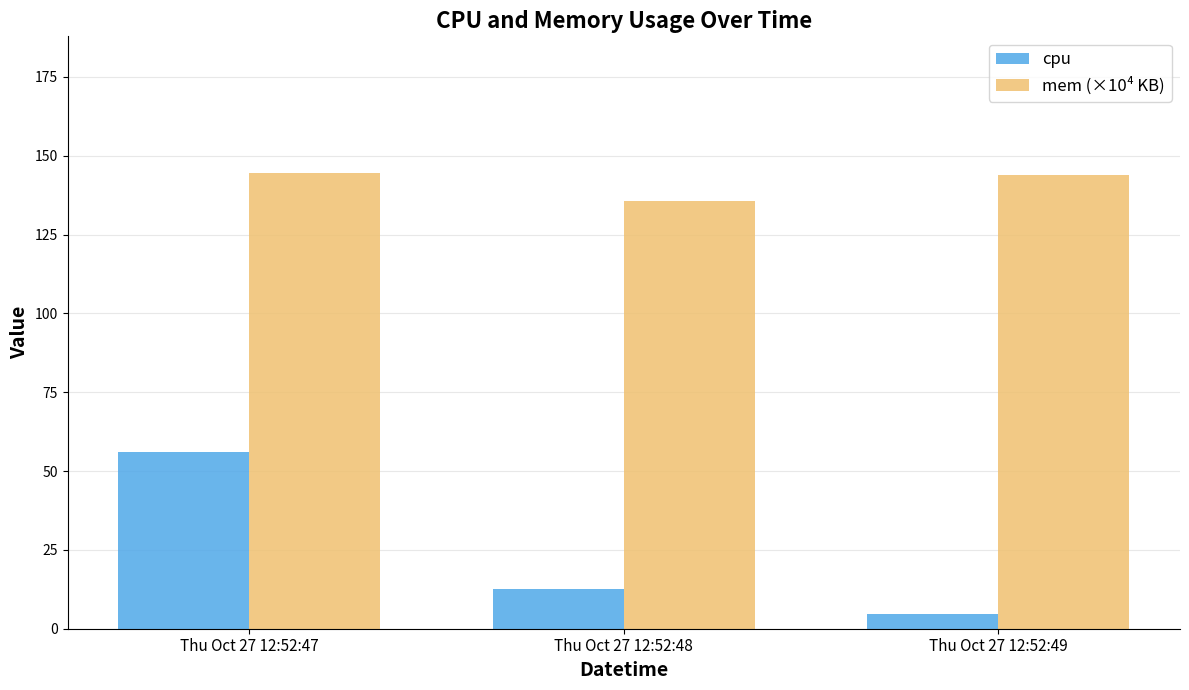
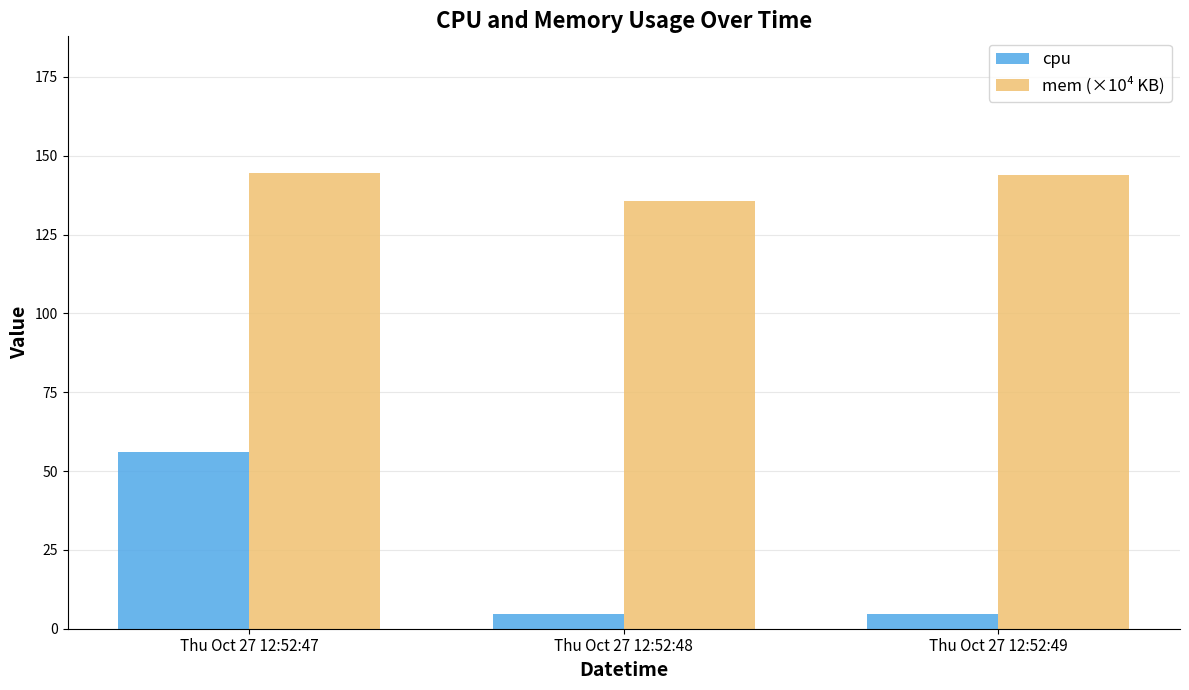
  {
    "cpu": {
      "Thu Oct 27 12:52:47": 56,
-     "Thu Oct 27 12:52:48": 13,
+     "Thu Oct 27 12:52:48": 5,
      "Thu Oct 27 12:52:49": 5
    },
    "mem (×10⁴ KB)": {
      "Thu Oct 27 12:52:47": 145,
      "Thu Oct 27 12:52:48": 136,
      "Thu Oct 27 12:52:49": 144
    }
  }
